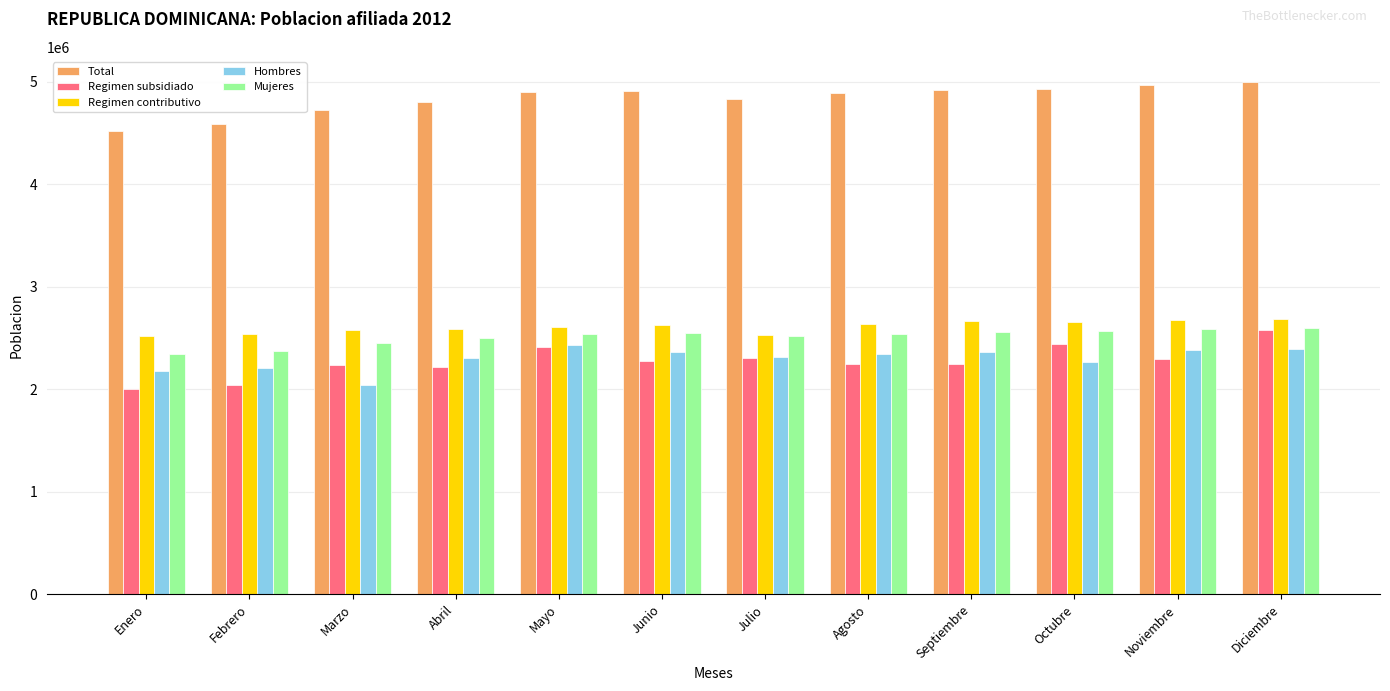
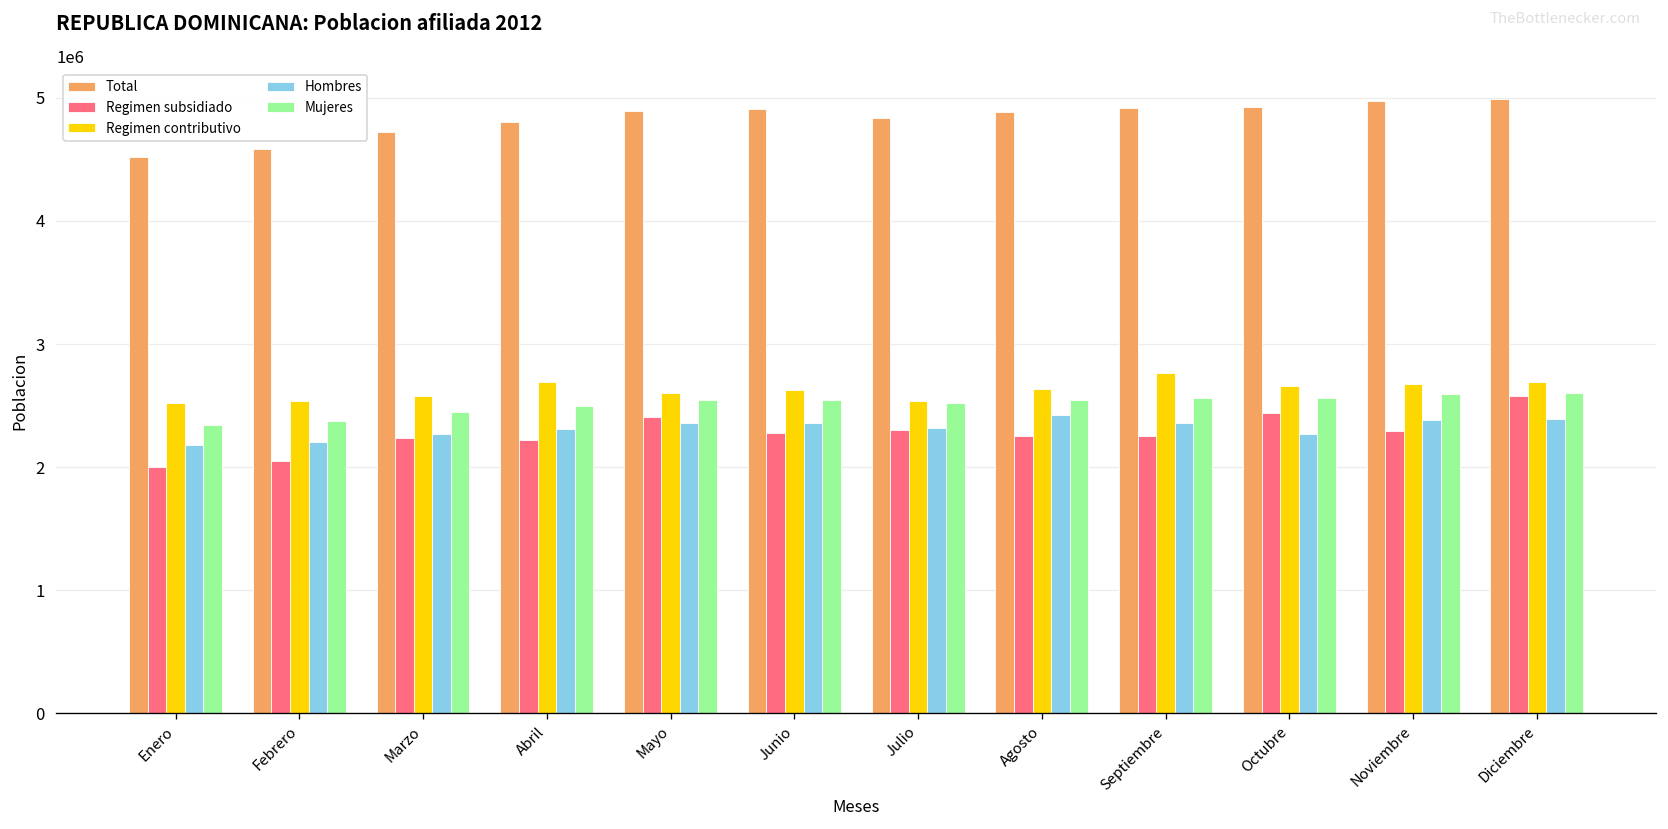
  {
    "Total": {
      "Enero": 4520000,
      "Febrero": 4580000,
      "Marzo": 4720000,
      "Abril": 4810000,
      "Mayo": 4900000,
      "Junio": 4910000,
      "Julio": 4830000,
      "Agosto": 4890000,
      "Septiembre": 4920000,
      "Octubre": 4920000,
      "Noviembre": 4970000,
      "Diciembre": 4990000
    },
    "Regimen subsidiado": {
      "Enero": 2000000,
      "Febrero": 2050000,
      "Marzo": 2240000,
      "Abril": 2220000,
      "Mayo": 2410000,
      "Junio": 2280000,
      "Julio": 2300000,
      "Agosto": 2250000,
      "Septiembre": 2250000,
      "Octubre": 2440000,
      "Noviembre": 2290000,
      "Diciembre": 2580000
    },
    "Regimen contributivo": {
      "Enero": 2520000,
      "Febrero": 2540000,
      "Marzo": 2570000,
-     "Abril": 2590000,
+     "Abril": 2690000,
      "Mayo": 2600000,
      "Junio": 2630000,
      "Julio": 2530000,
      "Agosto": 2640000,
-     "Septiembre": 2670000,
+     "Septiembre": 2770000,
      "Octubre": 2660000,
      "Noviembre": 2680000,
      "Diciembre": 2690000
    },
    "Hombres": {
      "Enero": 2180000,
      "Febrero": 2210000,
-     "Marzo": 2040000,
+     "Marzo": 2270000,
      "Abril": 2310000,
-     "Mayo": 2440000,
+     "Mayo": 2350000,
      "Junio": 2360000,
      "Julio": 2320000,
-     "Agosto": 2340000,
+     "Agosto": 2430000,
      "Septiembre": 2360000,
      "Octubre": 2270000,
      "Noviembre": 2380000,
      "Diciembre": 2390000
    },
    "Mujeres": {
      "Enero": 2340000,
      "Febrero": 2380000,
      "Marzo": 2450000,
      "Abril": 2500000,
      "Mayo": 2540000,
      "Junio": 2550000,
      "Julio": 2520000,
      "Agosto": 2540000,
      "Septiembre": 2560000,
      "Octubre": 2560000,
      "Noviembre": 2590000,
      "Diciembre": 2600000
    }
  }
